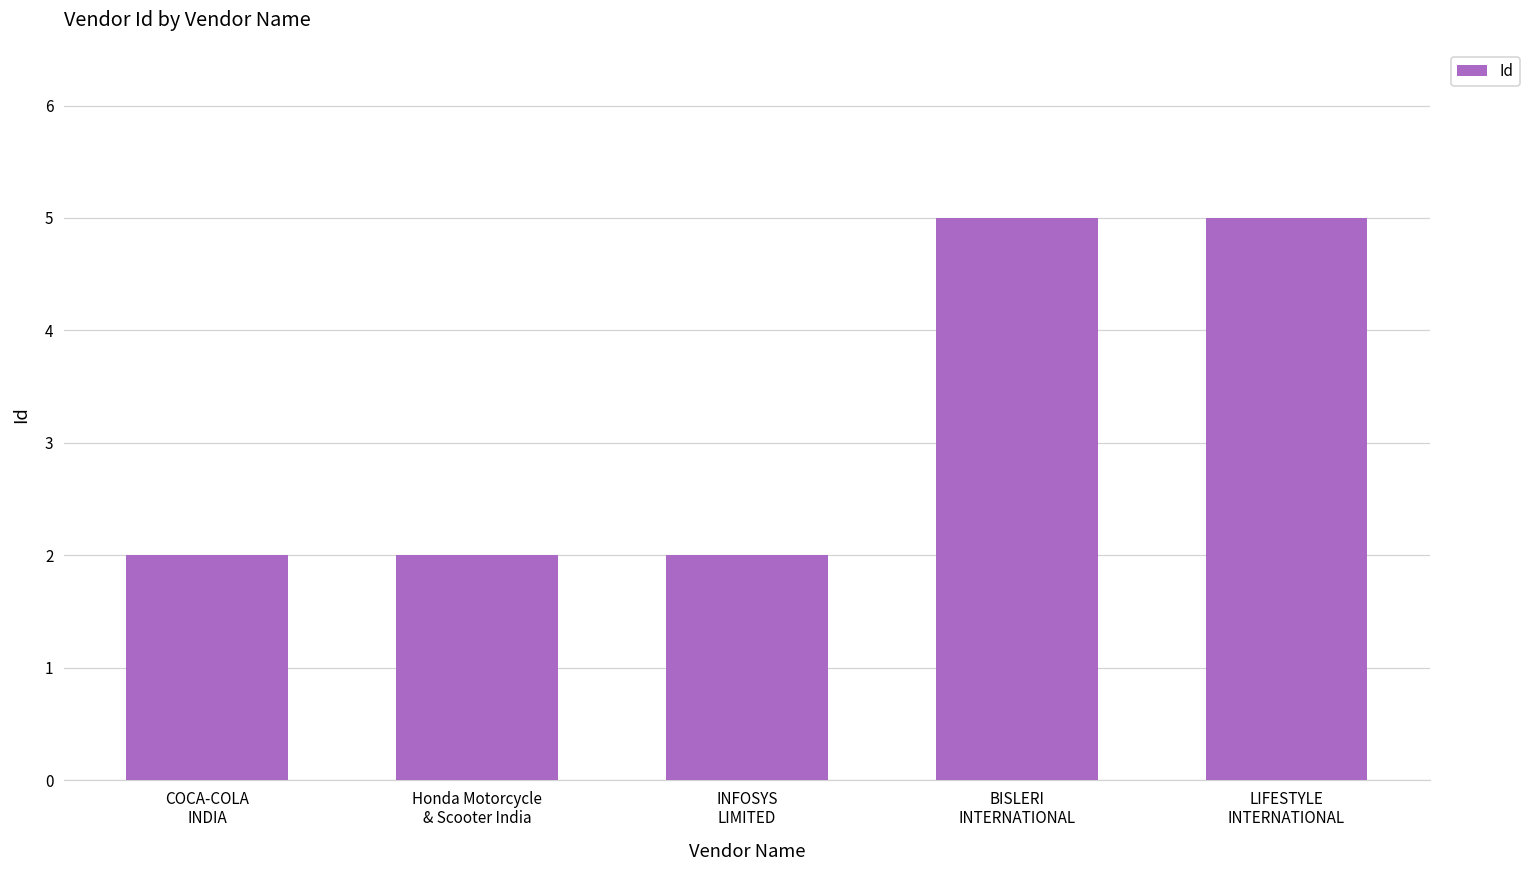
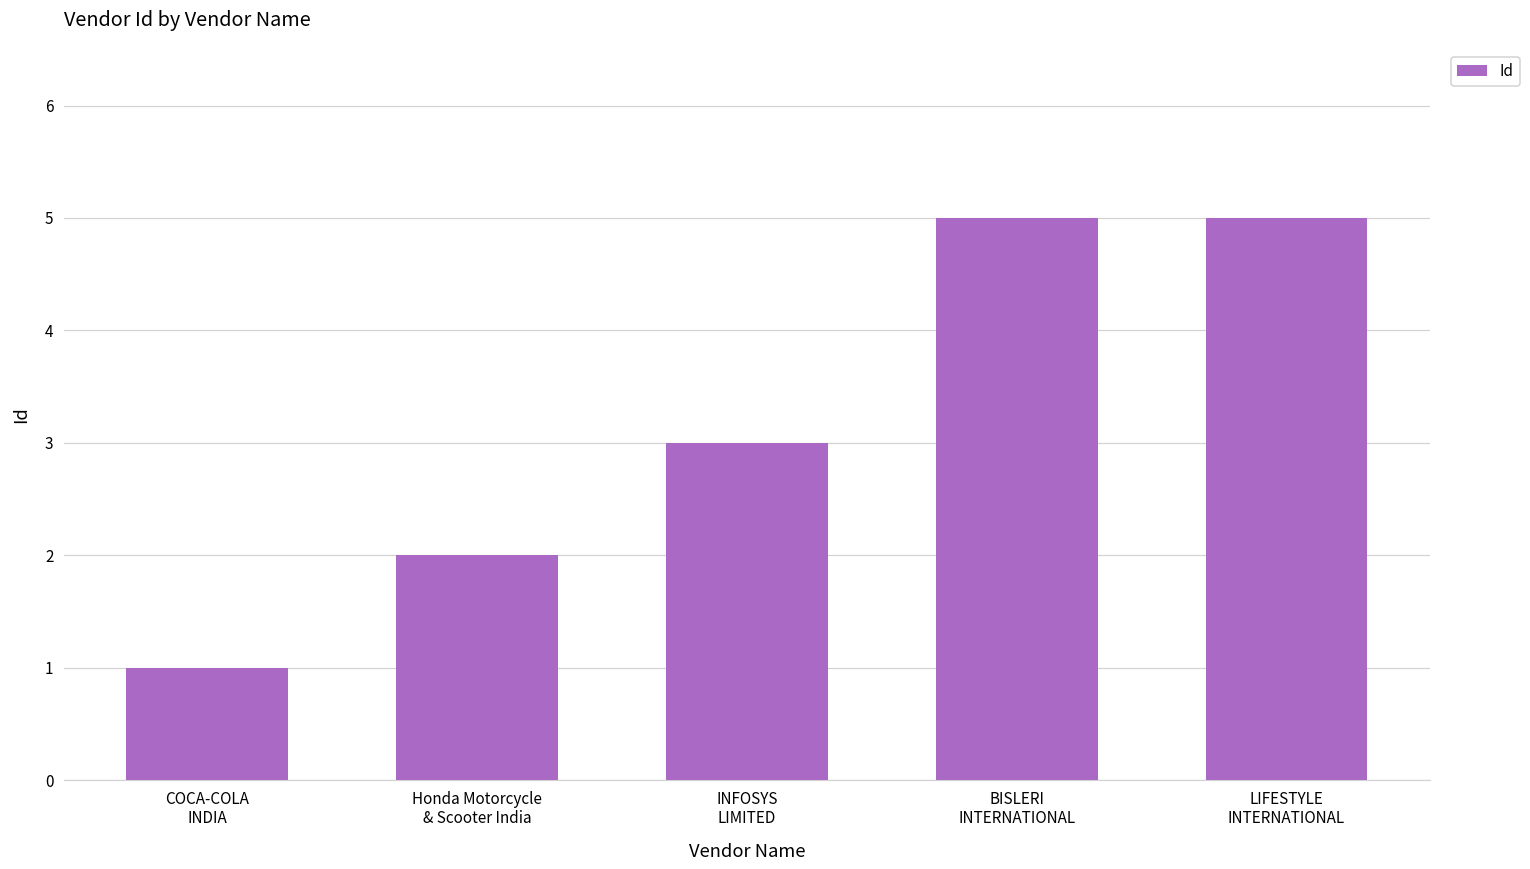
  {
-   "COCA-COLA INDIA": 2,
+   "COCA-COLA INDIA": 1,
    "Honda Motorcycle & Scooter India": 2,
-   "INFOSYS LIMITED": 2,
+   "INFOSYS LIMITED": 3,
    "BISLERI INTERNATIONAL": 5,
    "LIFESTYLE INTERNATIONAL": 5
  }
